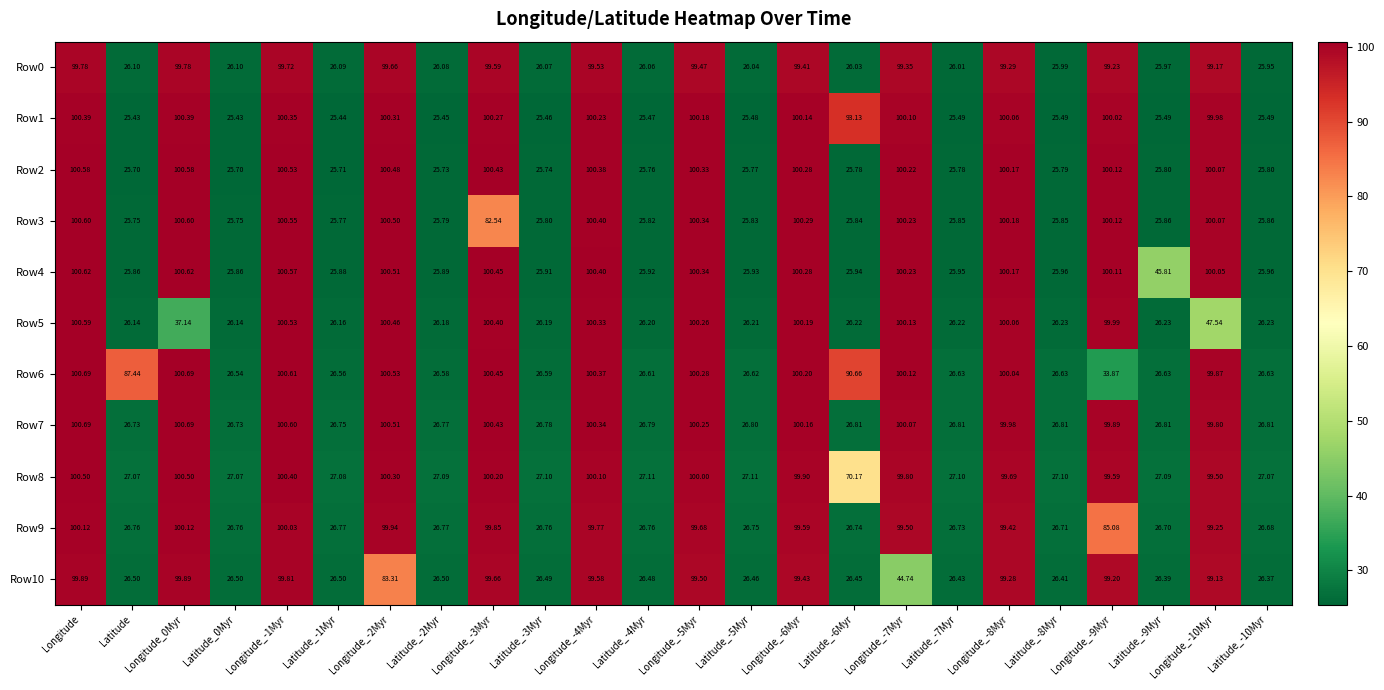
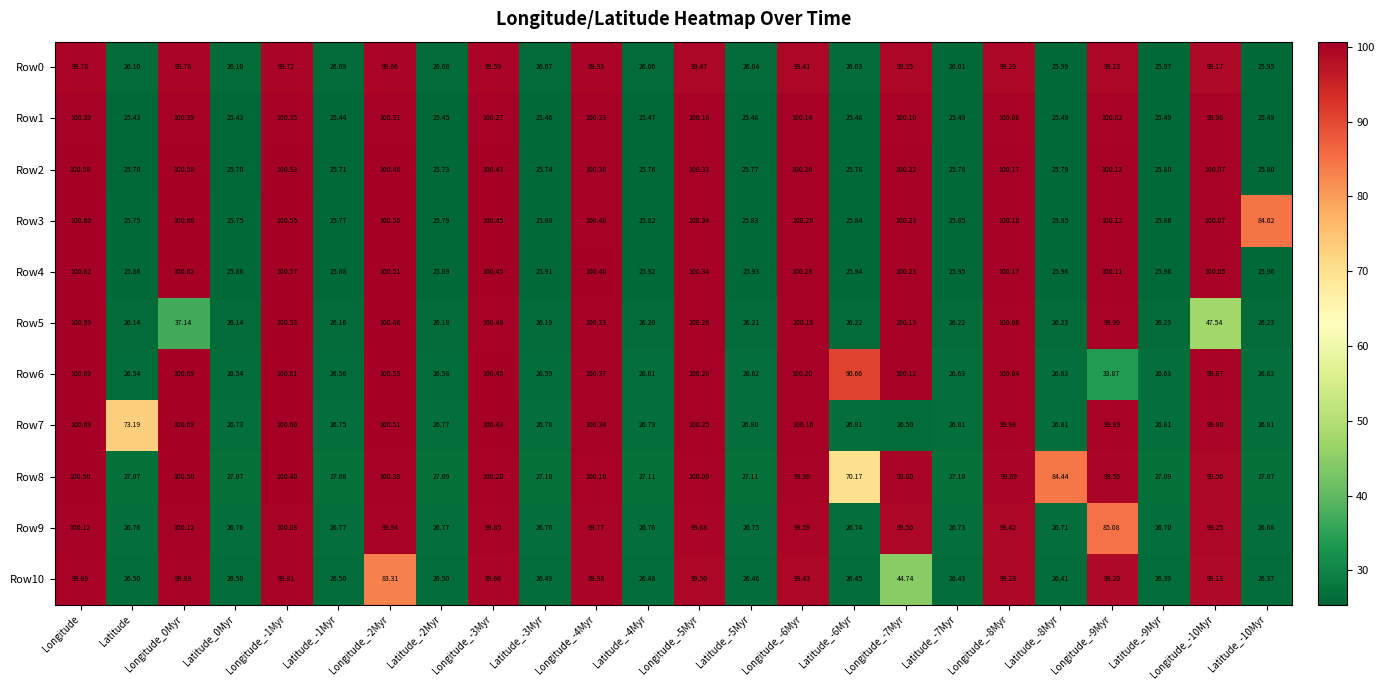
  {
    "Row1": {
      "Longitude": 100.39,
      "Latitude": 25.43,
      "Longitude_0Myr": 100.39,
      "Latitude_0Myr": 25.43,
      "Longitude_-1Myr": 100.35,
      "Latitude_-1Myr": 25.44,
      "Longitude_-2Myr": 100.31,
      "Latitude_-2Myr": 25.45,
      "Longitude_-3Myr": 100.27,
      "Latitude_-3Myr": 25.46,
      "Longitude_-4Myr": 100.23,
      "Latitude_-4Myr": 25.47,
      "Longitude_-5Myr": 100.18,
      "Latitude_-5Myr": 25.48,
      "Longitude_-6Myr": 100.14,
-     "Latitude_-6Myr": 93.13,
+     "Latitude_-6Myr": 25.48,
      "Longitude_-7Myr": 100.10,
      "Latitude_-7Myr": 25.49,
      "Longitude_-8Myr": 100.06,
      "Latitude_-8Myr": 25.49,
      "Longitude_-9Myr": 100.02,
      "Latitude_-9Myr": 25.49,
      "Longitude_-10Myr": 99.98,
      "Latitude_-10Myr": 25.49
    },
    "Row3": {
      "Longitude": 100.60,
      "Latitude": 25.75,
      "Longitude_0Myr": 100.60,
      "Latitude_0Myr": 25.75,
      "Longitude_-1Myr": 100.55,
      "Latitude_-1Myr": 25.77,
      "Longitude_-2Myr": 100.50,
      "Latitude_-2Myr": 25.79,
-     "Longitude_-3Myr": 82.54,
+     "Longitude_-3Myr": 100.45,
      "Latitude_-3Myr": 25.80,
      "Longitude_-4Myr": 100.40,
      "Latitude_-4Myr": 25.82,
      "Longitude_-5Myr": 100.34,
      "Latitude_-5Myr": 25.83,
      "Longitude_-6Myr": 100.29,
      "Latitude_-6Myr": 25.84,
      "Longitude_-7Myr": 100.23,
      "Latitude_-7Myr": 25.85,
      "Longitude_-8Myr": 100.18,
      "Latitude_-8Myr": 25.85,
      "Longitude_-9Myr": 100.12,
      "Latitude_-9Myr": 25.86,
      "Longitude_-10Myr": 100.07,
-     "Latitude_-10Myr": 25.86
+     "Latitude_-10Myr": 84.62
    },
    "Row4": {
      "Longitude": 100.62,
      "Latitude": 25.86,
      "Longitude_0Myr": 100.62,
      "Latitude_0Myr": 25.86,
      "Longitude_-1Myr": 100.57,
      "Latitude_-1Myr": 25.88,
      "Longitude_-2Myr": 100.51,
      "Latitude_-2Myr": 25.89,
      "Longitude_-3Myr": 100.45,
      "Latitude_-3Myr": 25.91,
      "Longitude_-4Myr": 100.40,
      "Latitude_-4Myr": 25.92,
      "Longitude_-5Myr": 100.34,
      "Latitude_-5Myr": 25.93,
      "Longitude_-6Myr": 100.28,
      "Latitude_-6Myr": 25.94,
      "Longitude_-7Myr": 100.23,
      "Latitude_-7Myr": 25.95,
      "Longitude_-8Myr": 100.17,
      "Latitude_-8Myr": 25.96,
      "Longitude_-9Myr": 100.11,
-     "Latitude_-9Myr": 45.81,
+     "Latitude_-9Myr": 25.96,
      "Longitude_-10Myr": 100.05,
      "Latitude_-10Myr": 25.96
    },
    "Row6": {
      "Longitude": 100.69,
-     "Latitude": 87.44,
+     "Latitude": 26.54,
      "Longitude_0Myr": 100.69,
      "Latitude_0Myr": 26.54,
      "Longitude_-1Myr": 100.61,
      "Latitude_-1Myr": 26.56,
      "Longitude_-2Myr": 100.53,
      "Latitude_-2Myr": 26.58,
      "Longitude_-3Myr": 100.45,
      "Latitude_-3Myr": 26.59,
      "Longitude_-4Myr": 100.37,
      "Latitude_-4Myr": 26.61,
      "Longitude_-5Myr": 100.28,
      "Latitude_-5Myr": 26.62,
      "Longitude_-6Myr": 100.20,
      "Latitude_-6Myr": 90.66,
      "Longitude_-7Myr": 100.12,
      "Latitude_-7Myr": 26.63,
      "Longitude_-8Myr": 100.04,
      "Latitude_-8Myr": 26.63,
      "Longitude_-9Myr": 33.87,
      "Latitude_-9Myr": 26.63,
      "Longitude_-10Myr": 99.87,
      "Latitude_-10Myr": 26.63
    },
    "Row7": {
      "Longitude": 100.69,
-     "Latitude": 26.73,
+     "Latitude": 73.19,
      "Longitude_0Myr": 100.69,
      "Latitude_0Myr": 26.73,
      "Longitude_-1Myr": 100.60,
      "Latitude_-1Myr": 26.75,
      "Longitude_-2Myr": 100.51,
      "Latitude_-2Myr": 26.77,
      "Longitude_-3Myr": 100.43,
      "Latitude_-3Myr": 26.78,
      "Longitude_-4Myr": 100.34,
      "Latitude_-4Myr": 26.79,
      "Longitude_-5Myr": 100.25,
      "Latitude_-5Myr": 26.80,
      "Longitude_-6Myr": 100.16,
      "Latitude_-6Myr": 26.81,
-     "Longitude_-7Myr": 100.07,
+     "Longitude_-7Myr": 26.50,
      "Latitude_-7Myr": 26.81,
      "Longitude_-8Myr": 99.98,
      "Latitude_-8Myr": 26.81,
      "Longitude_-9Myr": 99.89,
      "Latitude_-9Myr": 26.81,
      "Longitude_-10Myr": 99.80,
      "Latitude_-10Myr": 26.81
    },
    "Row8": {
      "Longitude": 100.50,
      "Latitude": 27.07,
      "Longitude_0Myr": 100.50,
      "Latitude_0Myr": 27.07,
      "Longitude_-1Myr": 100.40,
      "Latitude_-1Myr": 27.08,
      "Longitude_-2Myr": 100.30,
      "Latitude_-2Myr": 27.09,
      "Longitude_-3Myr": 100.20,
      "Latitude_-3Myr": 27.10,
      "Longitude_-4Myr": 100.10,
      "Latitude_-4Myr": 27.11,
      "Longitude_-5Myr": 100.00,
      "Latitude_-5Myr": 27.11,
      "Longitude_-6Myr": 99.90,
      "Latitude_-6Myr": 70.17,
      "Longitude_-7Myr": 99.80,
      "Latitude_-7Myr": 27.10,
      "Longitude_-8Myr": 99.69,
-     "Latitude_-8Myr": 27.10,
+     "Latitude_-8Myr": 84.44,
      "Longitude_-9Myr": 99.59,
      "Latitude_-9Myr": 27.09,
      "Longitude_-10Myr": 99.50,
      "Latitude_-10Myr": 27.07
    }
  }
